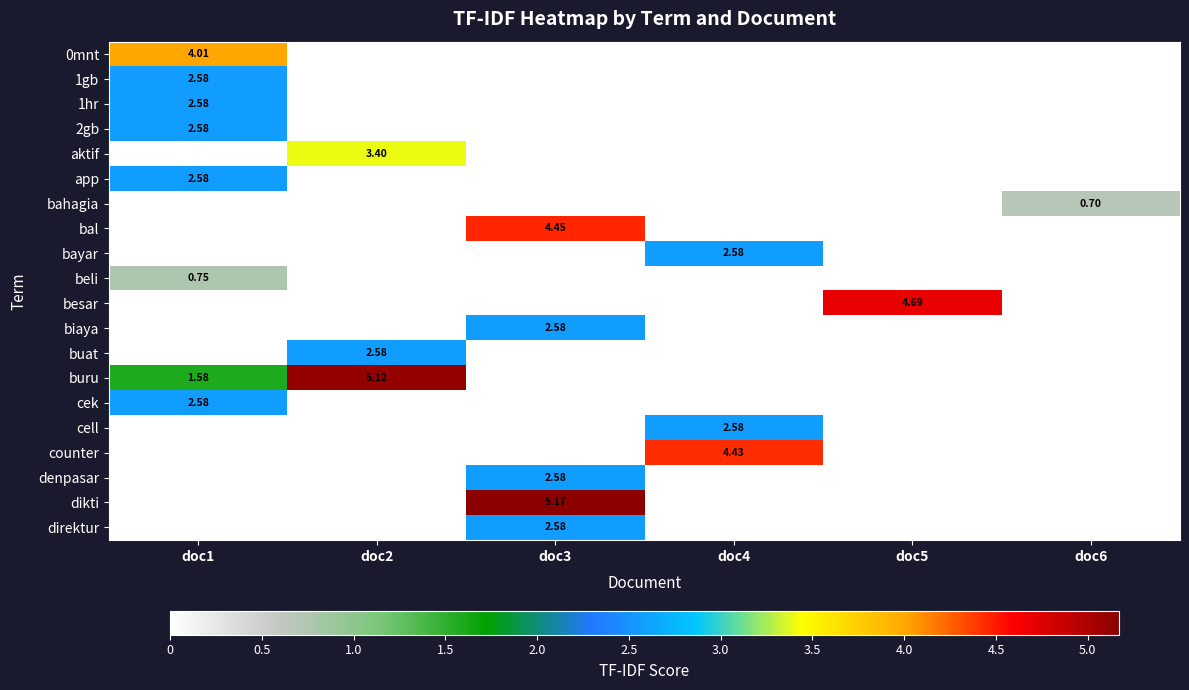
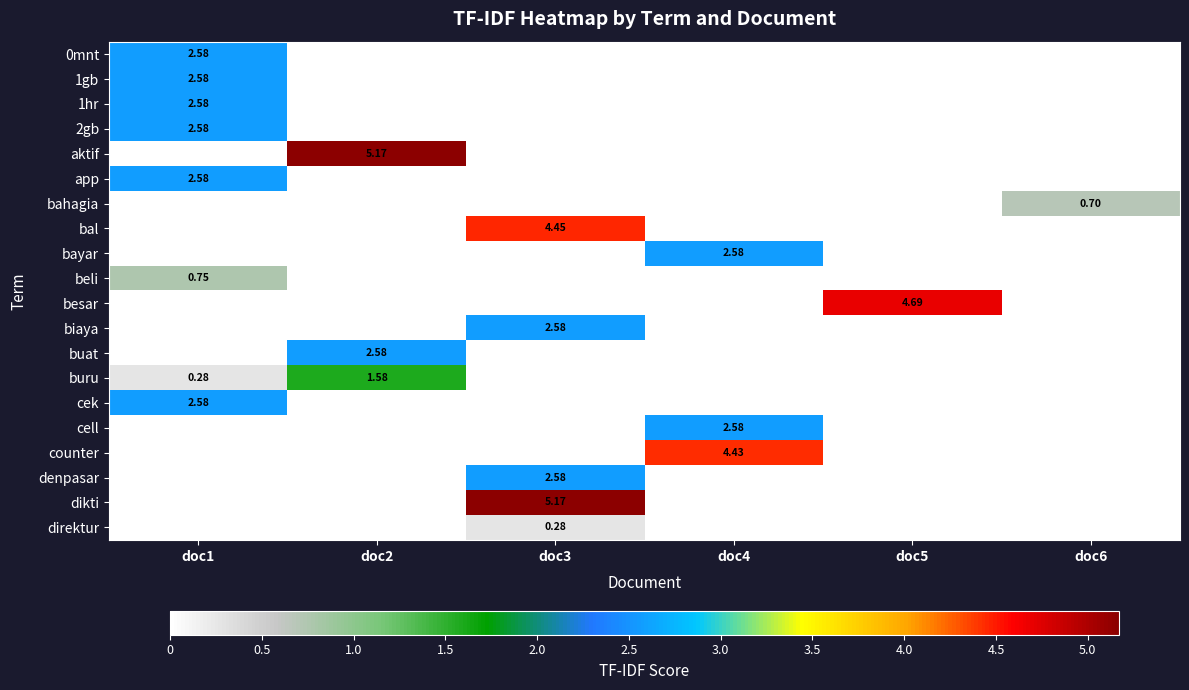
  {
    "0mnt": {
-     "doc1": 4.01
+     "doc1": 2.58
    },
    "1gb": {
      "doc1": 2.58
    },
    "1hr": {
      "doc1": 2.58
    },
    "2gb": {
      "doc1": 2.58
    },
    "aktif": {
-     "doc2": 3.40
+     "doc2": 5.17
    },
    "app": {
      "doc1": 2.58
    },
    "bahagia": {
      "doc6": 0.70
    },
    "bal": {
      "doc3": 4.45
    },
    "bayar": {
      "doc4": 2.58
    },
    "beli": {
      "doc1": 0.75
    },
    "besar": {
      "doc5": 4.69
    },
    "biaya": {
      "doc3": 2.58
    },
    "buat": {
      "doc2": 2.58
    },
    "buru": {
-     "doc1": 1.58,
-     "doc2": 5.12
+     "doc1": 0.28,
+     "doc2": 1.58
    },
    "cek": {
      "doc1": 2.58
    },
    "cell": {
      "doc4": 2.58
    },
    "counter": {
      "doc4": 4.43
    },
    "denpasar": {
      "doc3": 2.58
    },
    "dikti": {
      "doc3": 5.17
    },
    "direktur": {
-     "doc3": 2.58
+     "doc3": 0.28
    }
  }
